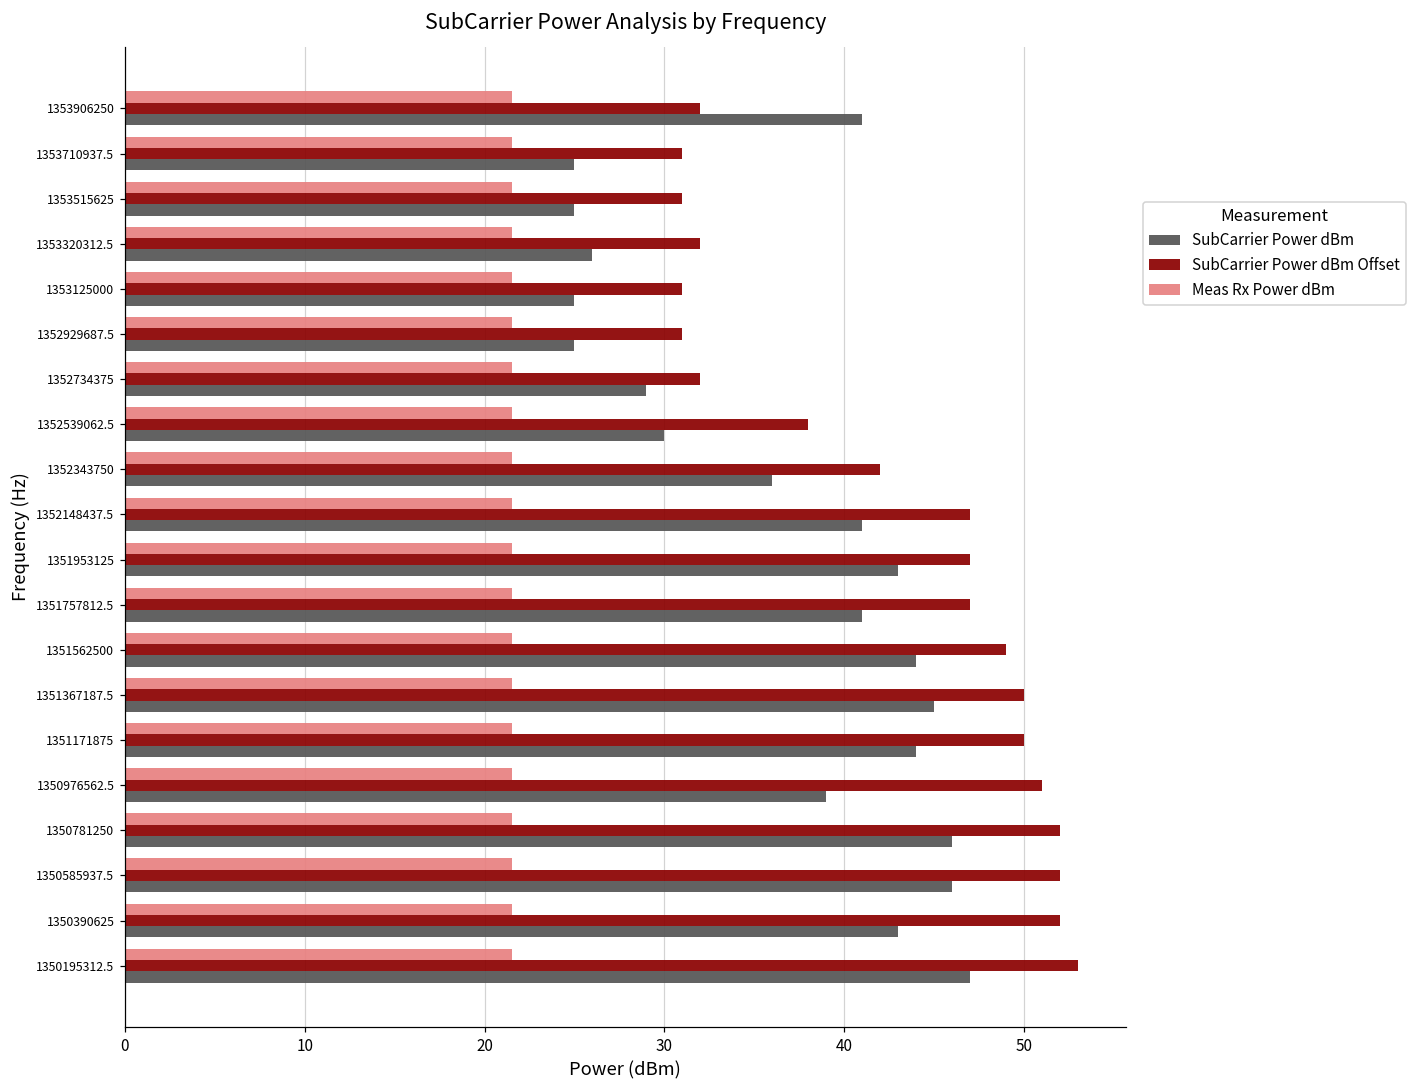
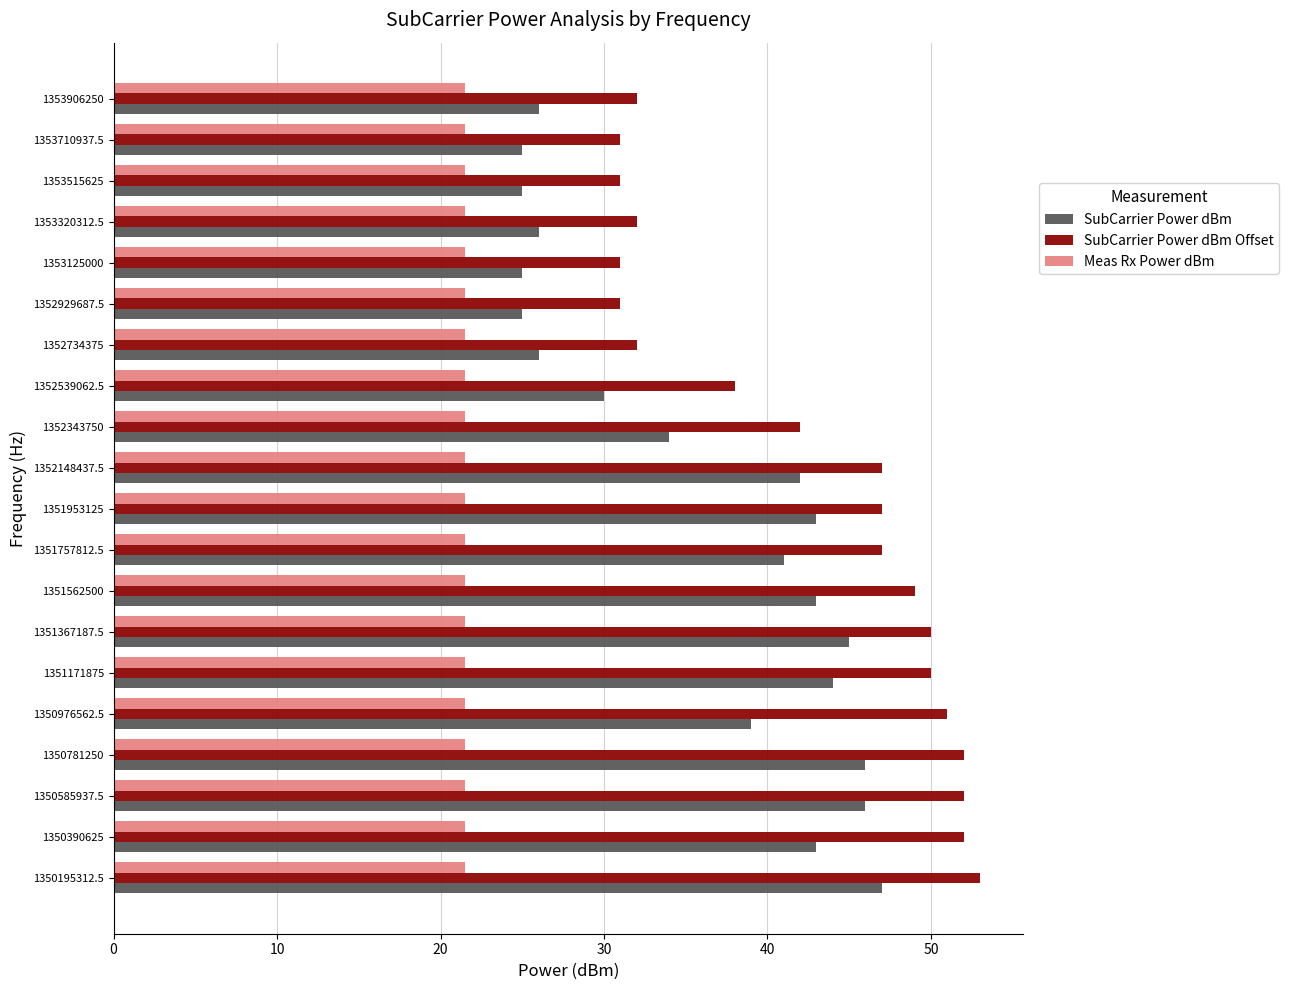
  {
    "SubCarrier Power dBm": {
-     "1353906250": 41.0,
+     "1353906250": 26.0,
      "1353710937.5": 25.0,
      "1353515625": 25.0,
      "1353320312.5": 26.0,
      "1353125000": 25.0,
      "1352929687.5": 25.0,
-     "1352734375": 29.0,
+     "1352734375": 26.0,
      "1352539062.5": 30.0,
-     "1352343750": 36.0,
-     "1352148437.5": 41.0,
+     "1352343750": 34.0,
+     "1352148437.5": 42.0,
      "1351953125": 43.0,
      "1351757812.5": 41.0,
-     "1351562500": 44.0,
+     "1351562500": 43.0,
      "1351367187.5": 45.0,
      "1351171875": 44.0,
      "1350976562.5": 39.0,
      "1350781250": 46.0,
      "1350585937.5": 46.0,
      "1350390625": 43.0,
      "1350195312.5": 47.0
    },
    "SubCarrier Power dBm Offset": {
      "1353906250": 32.0,
      "1353710937.5": 31.0,
      "1353515625": 31.0,
      "1353320312.5": 32.0,
      "1353125000": 31.0,
      "1352929687.5": 31.0,
      "1352734375": 32.0,
      "1352539062.5": 38.0,
      "1352343750": 42.0,
      "1352148437.5": 47.0,
      "1351953125": 47.0,
      "1351757812.5": 47.0,
      "1351562500": 49.0,
      "1351367187.5": 50.0,
      "1351171875": 50.0,
      "1350976562.5": 51.0,
      "1350781250": 52.0,
      "1350585937.5": 52.0,
      "1350390625": 52.0,
      "1350195312.5": 53.0
    },
    "Meas Rx Power dBm": {
      "1353906250": 21.5,
      "1353710937.5": 21.5,
      "1353515625": 21.5,
      "1353320312.5": 21.5,
      "1353125000": 21.5,
      "1352929687.5": 21.5,
      "1352734375": 21.5,
      "1352539062.5": 21.5,
      "1352343750": 21.5,
      "1352148437.5": 21.5,
      "1351953125": 21.5,
      "1351757812.5": 21.5,
      "1351562500": 21.5,
      "1351367187.5": 21.5,
      "1351171875": 21.5,
      "1350976562.5": 21.5,
      "1350781250": 21.5,
      "1350585937.5": 21.5,
      "1350390625": 21.5,
      "1350195312.5": 21.5
    }
  }
